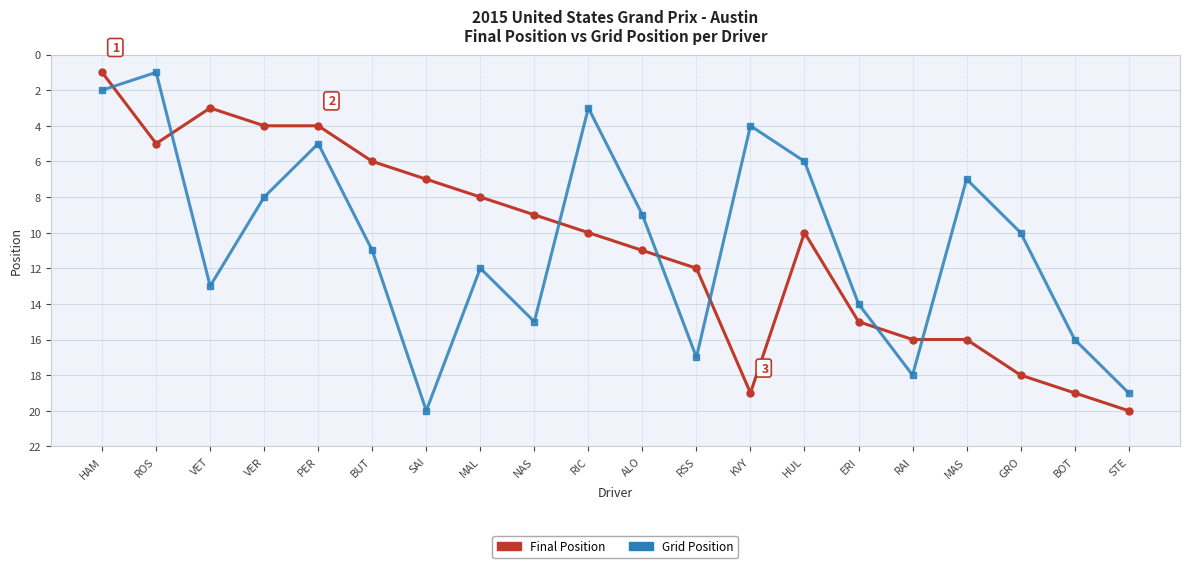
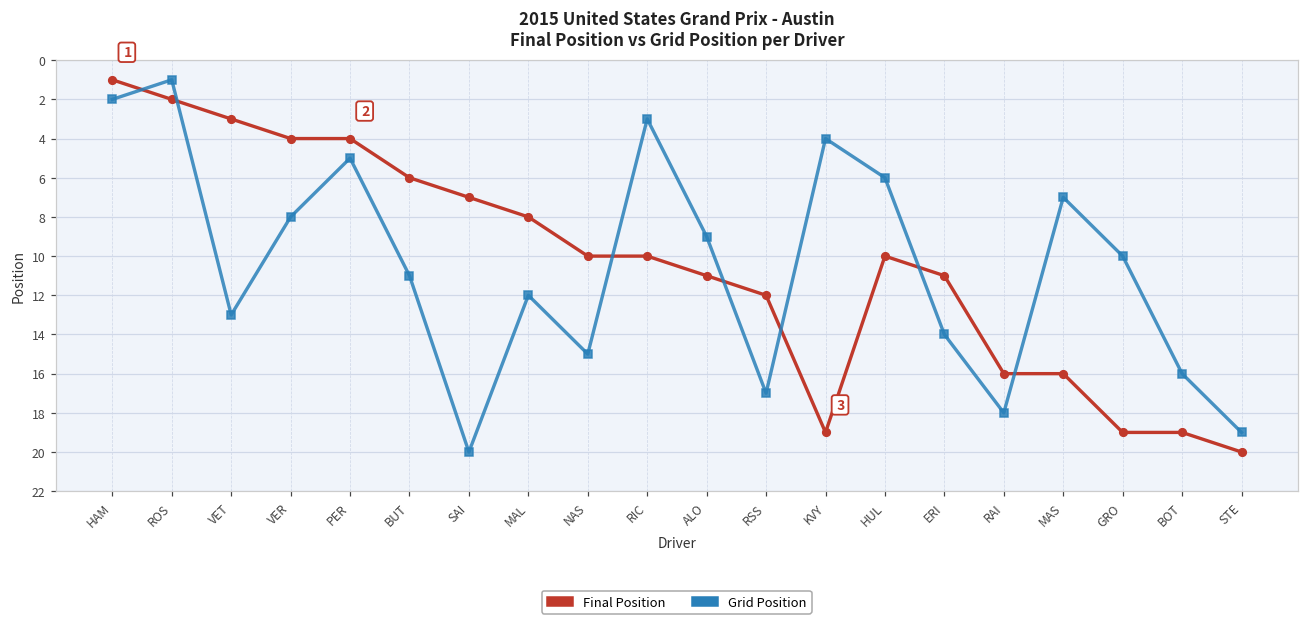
  {
    "Final Position": {
-     "ROS": 5,
+     "ROS": 2,
      "VET": 3,
      "VER": 4,
      "BUT": 6,
      "SAI": 7,
      "MAL": 8,
-     "NAS": 9,
+     "NAS": 10,
      "RIC": 10,
      "ALO": 11,
      "RSS": 12,
      "HUL": 10,
-     "ERI": 15,
+     "ERI": 11,
      "RAI": 16,
      "MAS": 16,
-     "GRO": 18,
+     "GRO": 19,
      "BOT": 19,
      "STE": 20
    },
    "Grid Position": {
      "HAM": 2,
      "ROS": 1,
      "VET": 13,
      "VER": 8,
      "PER": 5,
      "BUT": 11,
      "SAI": 20,
      "MAL": 12,
      "NAS": 15,
      "RIC": 3,
      "ALO": 9,
      "RSS": 17,
      "KVY": 4,
      "HUL": 6,
      "ERI": 14,
      "RAI": 18,
      "MAS": 7,
      "GRO": 10,
      "BOT": 16,
      "STE": 19
    }
  }
